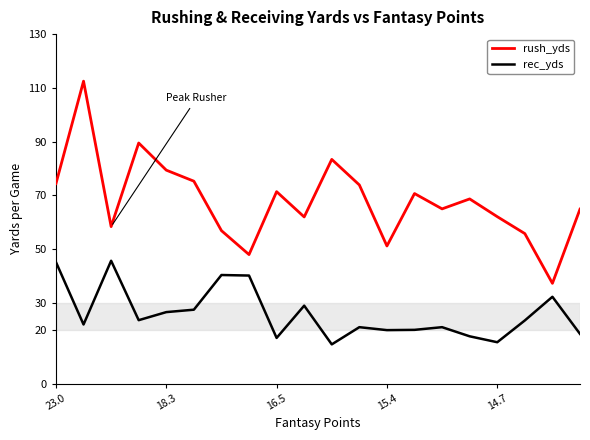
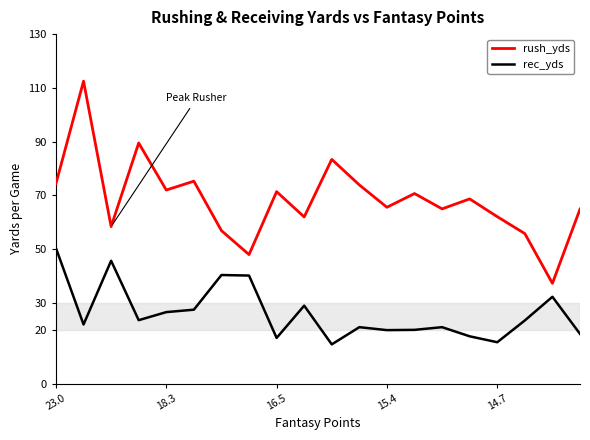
  {
    "rush_yds": {
      "23.0": 74,
-     "18.3": 79,
+     "18.3": 72,
      "16.5": 71,
-     "15.4": 51,
+     "15.4": 66,
      "14.7": 62
    },
    "rec_yds": {
-     "23.0": 45,
+     "23.0": 50,
      "18.3": 27,
      "16.5": 17,
      "15.4": 20,
      "14.7": 15
    }
  }
